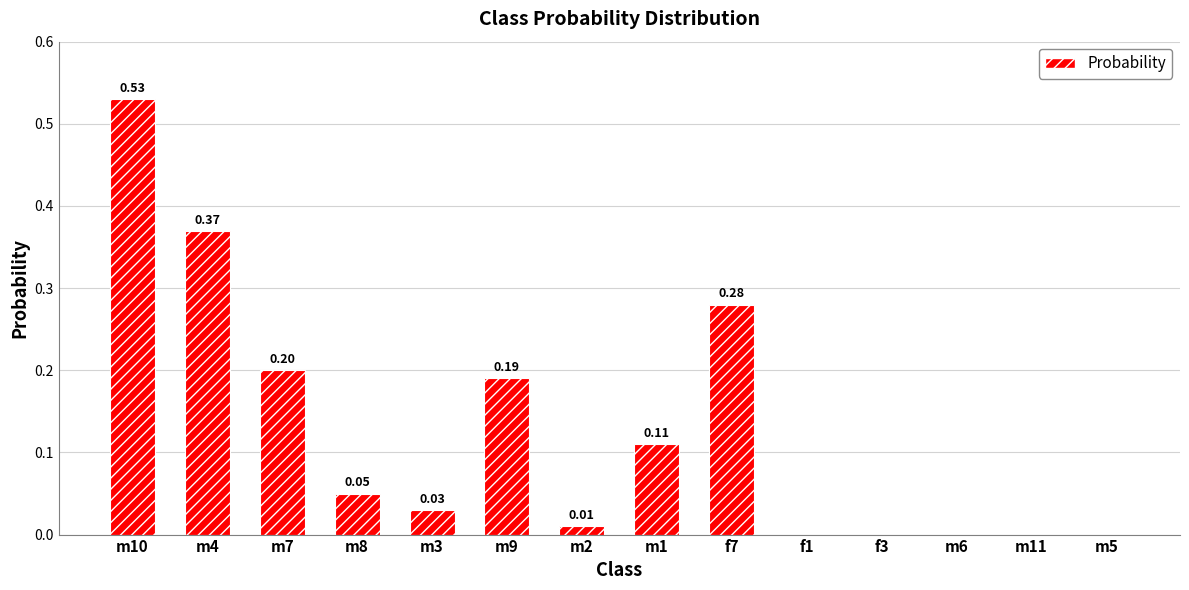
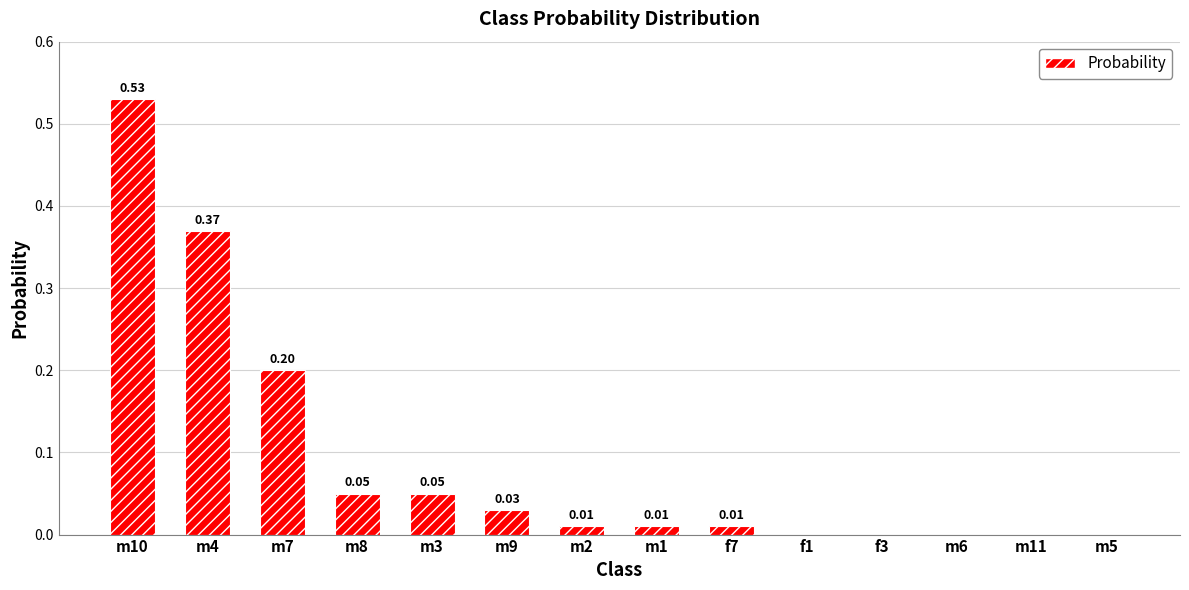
  {
    "m10": 0.53,
    "m4": 0.37,
    "m7": 0.20,
    "m8": 0.05,
-   "m3": 0.03,
-   "m9": 0.19,
+   "m3": 0.05,
+   "m9": 0.03,
    "m2": 0.01,
-   "m1": 0.11,
-   "f7": 0.28
+   "m1": 0.01,
+   "f7": 0.01
  }
